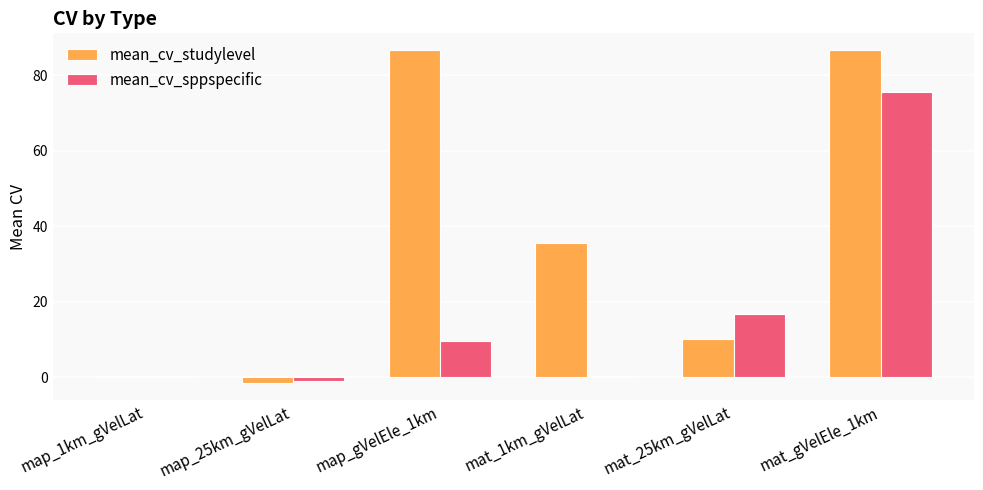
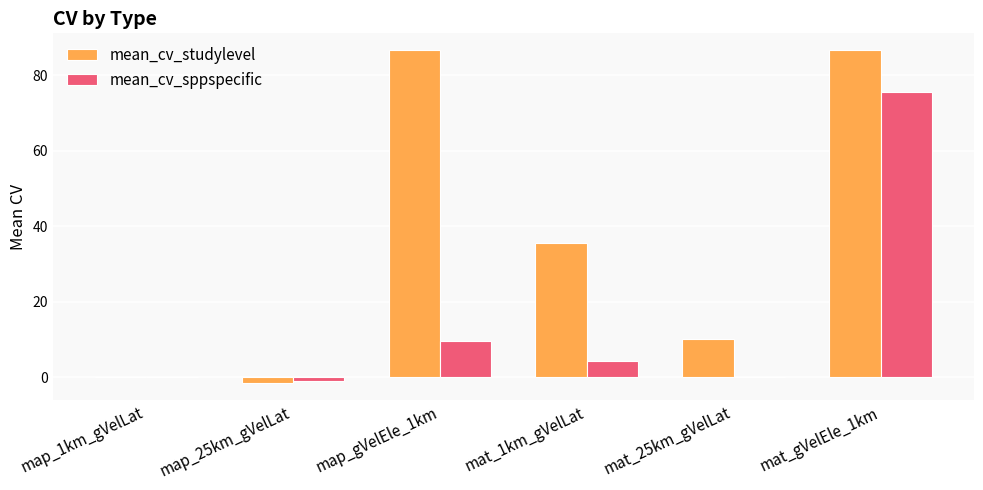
  {
    "mean_cv_studylevel": {
      "map_25km_gVelLat": -2,
      "map_gVelEle_1km": 87,
      "mat_1km_gVelLat": 36,
      "mat_25km_gVelLat": 10,
      "mat_gVelEle_1km": 87
    },
    "mean_cv_sppspecific": {
      "map_25km_gVelLat": -1,
      "map_gVelEle_1km": 10,
-     "mat_1km_gVelLat": 0,
-     "mat_25km_gVelLat": 17,
+     "mat_1km_gVelLat": 4,
+     "mat_25km_gVelLat": 0,
      "mat_gVelEle_1km": 76
    }
  }
